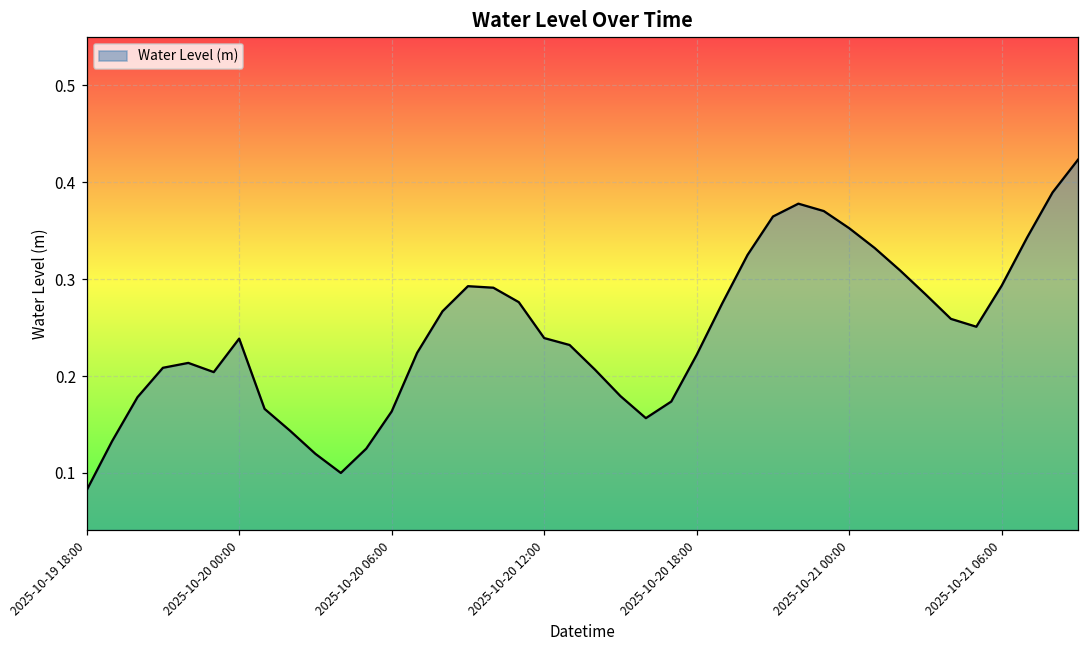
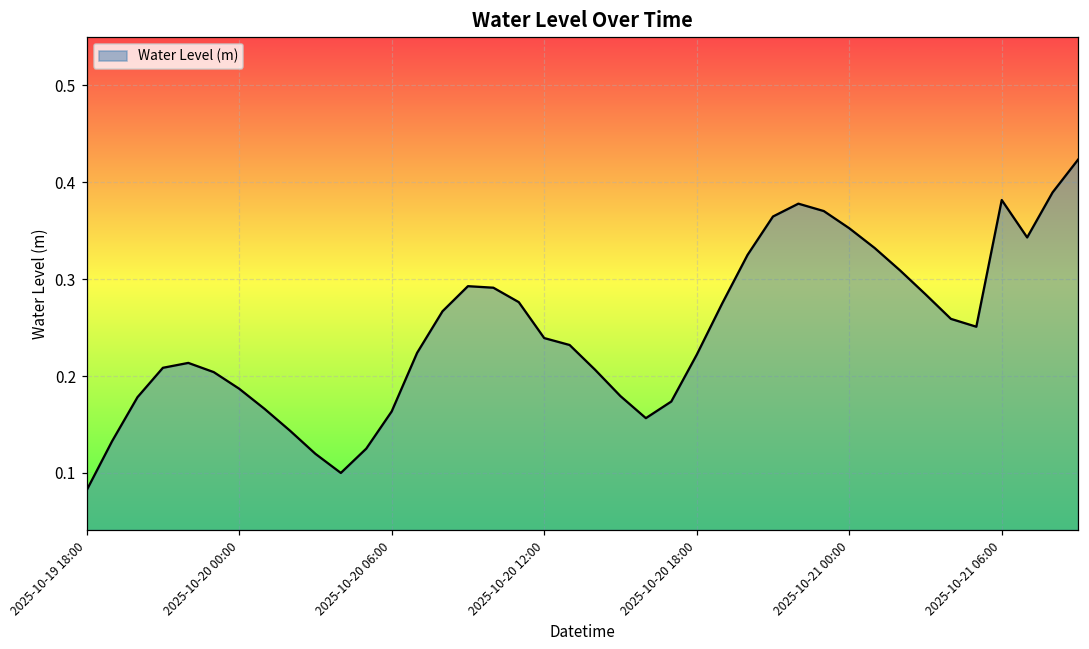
  {
    "2025-10-19 18:00": 0.08,
-   "2025-10-20 00:00": 0.24,
+   "2025-10-20 00:00": 0.19,
    "2025-10-20 06:00": 0.16,
    "2025-10-20 12:00": 0.24,
    "2025-10-20 18:00": 0.22,
    "2025-10-21 00:00": 0.35,
-   "2025-10-21 06:00": 0.29
+   "2025-10-21 06:00": 0.38
  }
